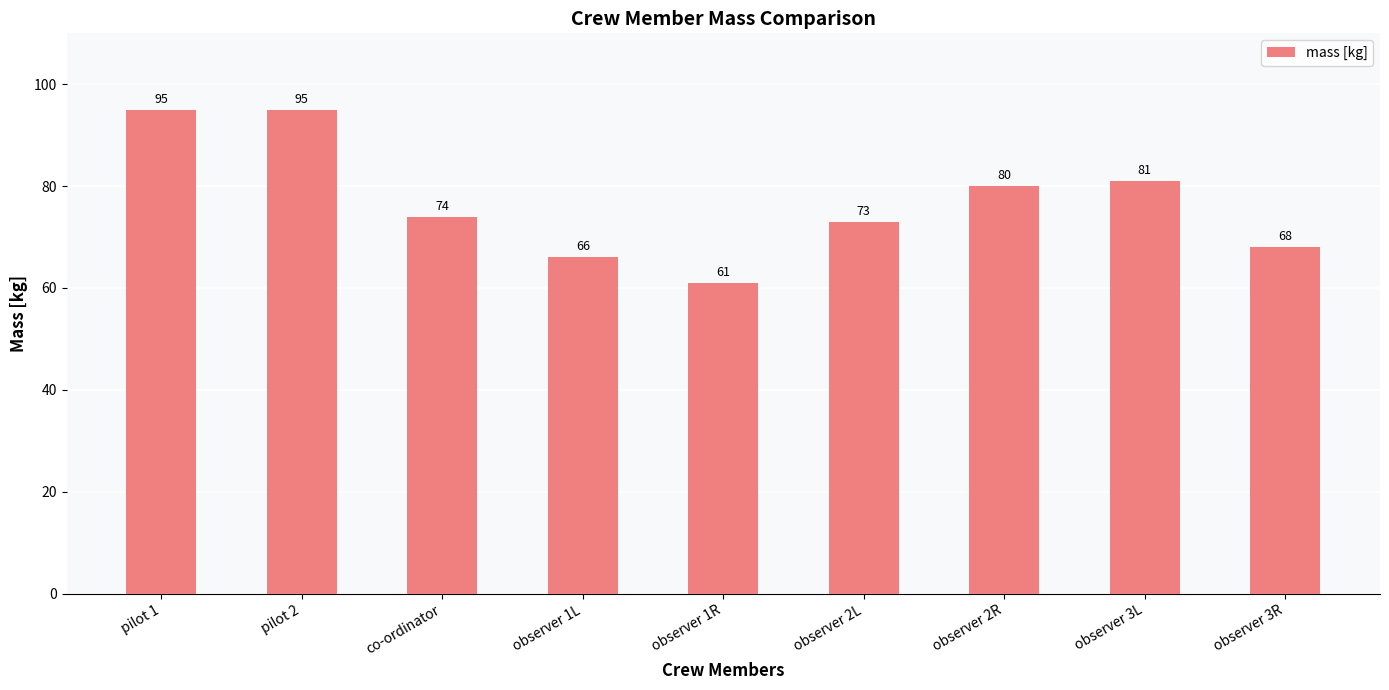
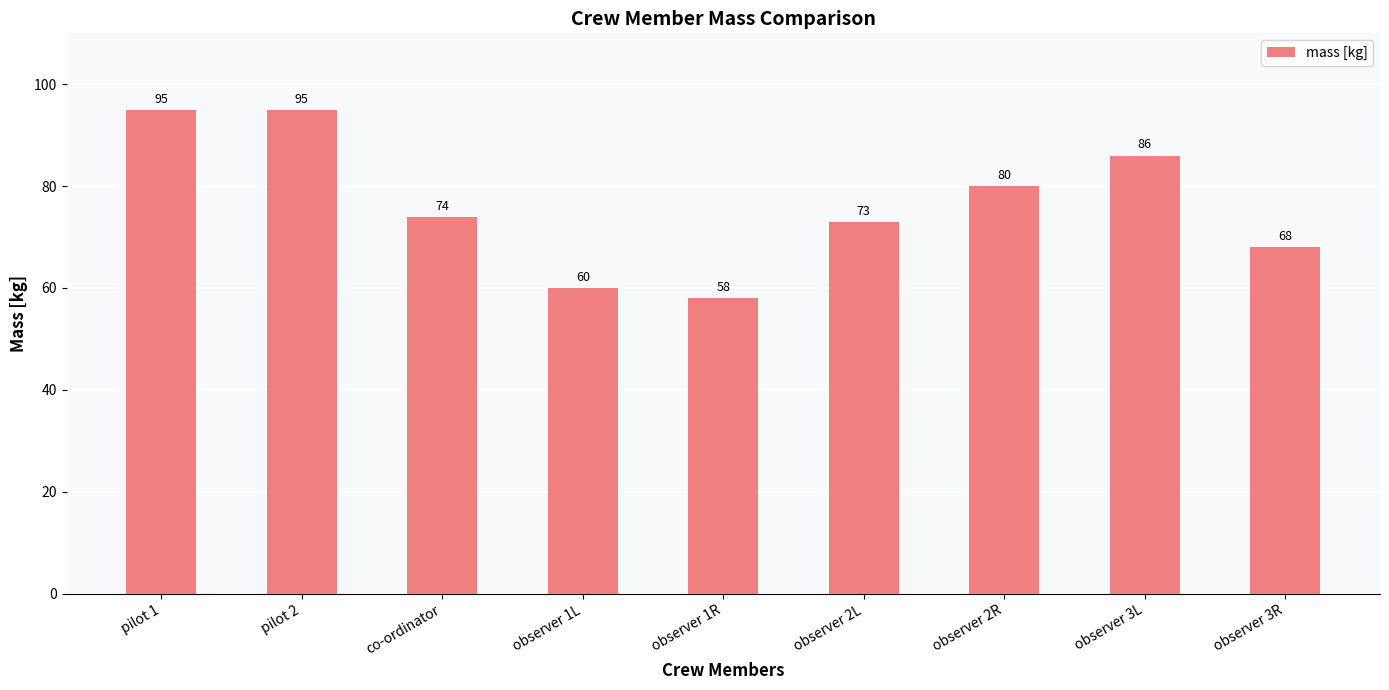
  {
    "pilot 1": 95,
    "pilot 2": 95,
    "co-ordinator": 74,
-   "observer 1L": 66,
-   "observer 1R": 61,
+   "observer 1L": 60,
+   "observer 1R": 58,
    "observer 2L": 73,
    "observer 2R": 80,
-   "observer 3L": 81,
+   "observer 3L": 86,
    "observer 3R": 68
  }
